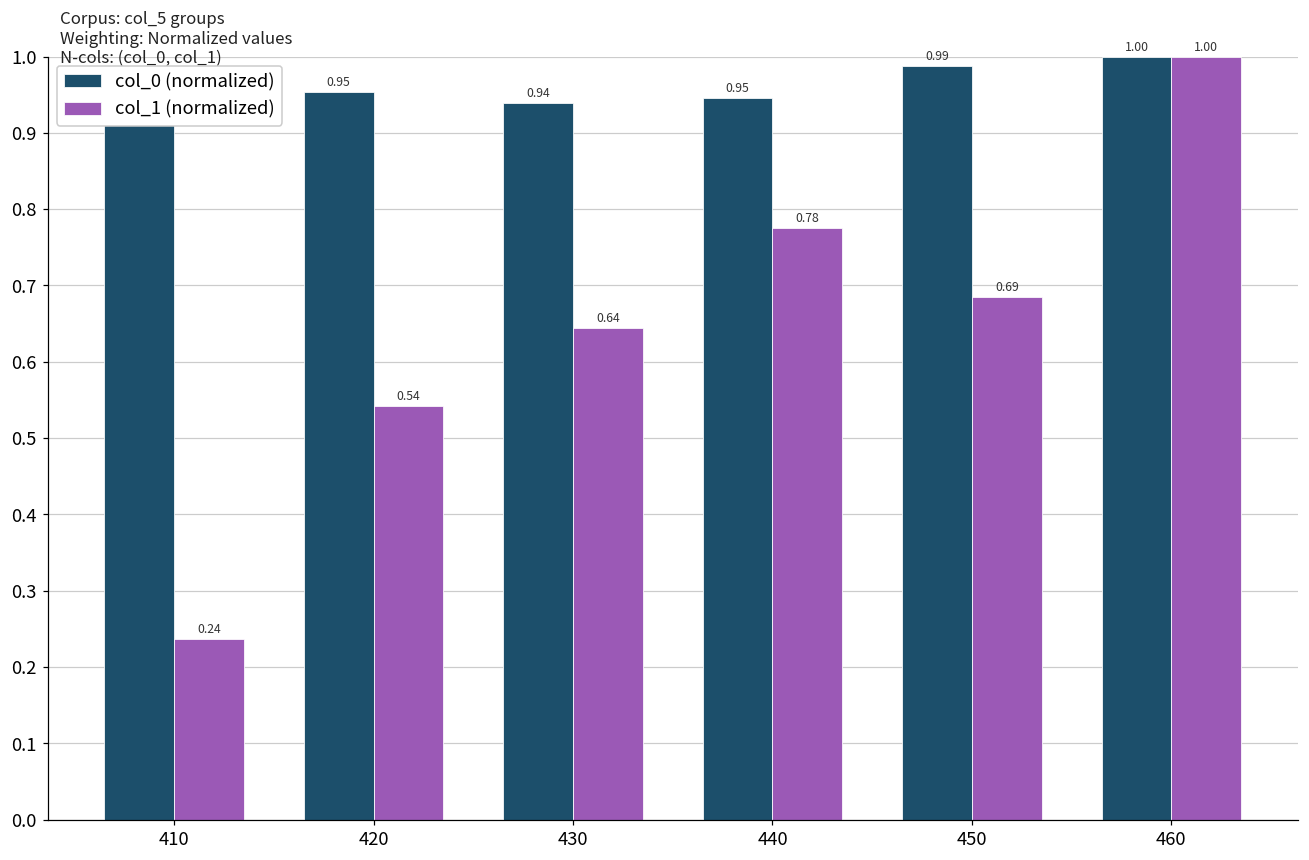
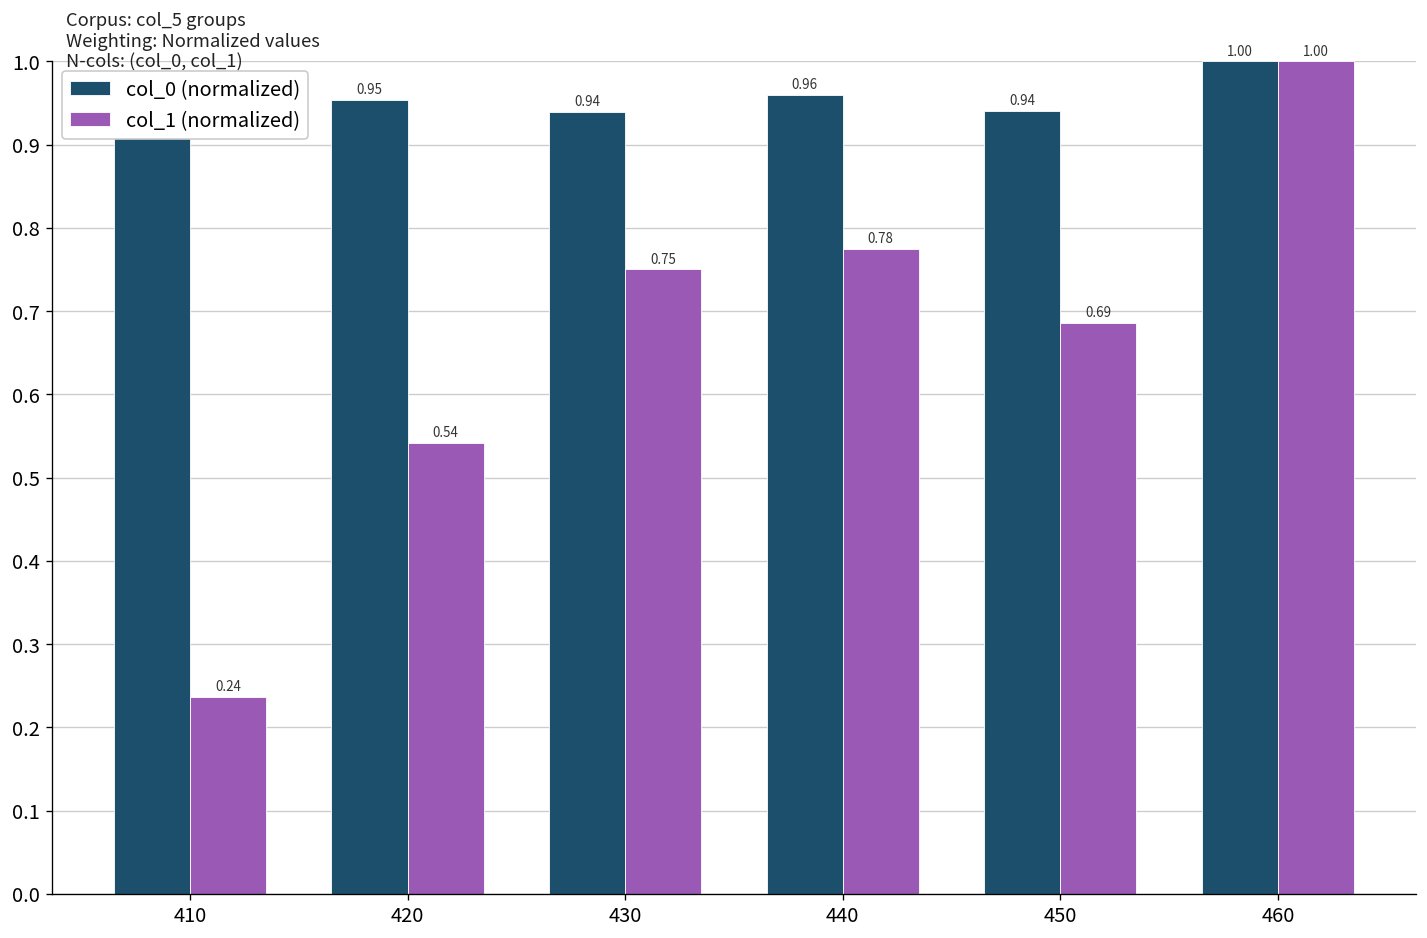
  {
    "col_0 (normalized)": {
      "420": 0.95,
      "430": 0.94,
-     "440": 0.95,
-     "450": 0.99,
+     "440": 0.96,
+     "450": 0.94,
      "460": 1.00
    },
    "col_1 (normalized)": {
      "410": 0.24,
      "420": 0.54,
-     "430": 0.64,
+     "430": 0.75,
      "440": 0.78,
      "450": 0.69,
      "460": 1.00
    }
  }
